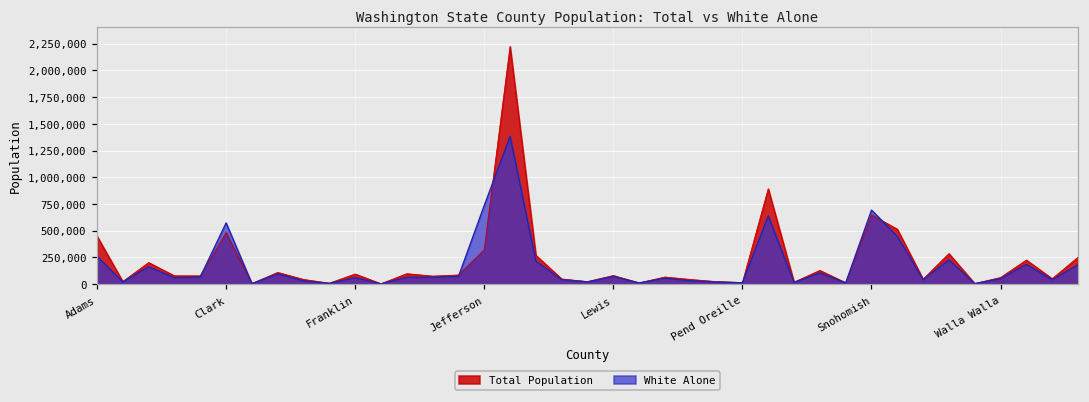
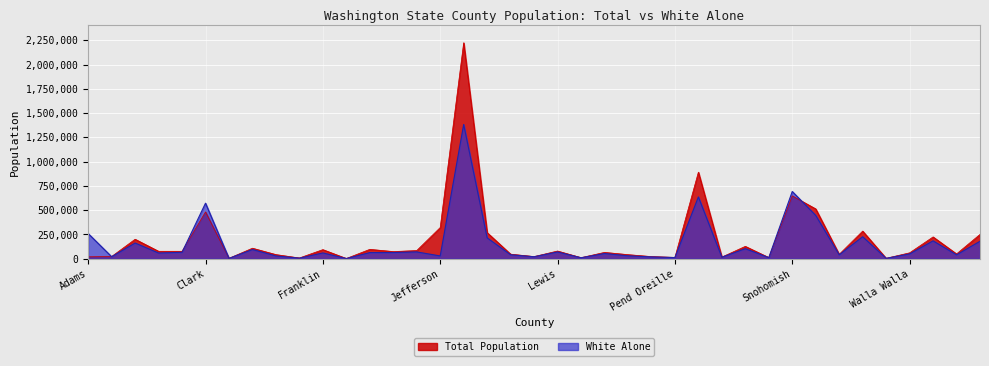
  {
    "Total Population": {
-     "Adams": "400,000",
+     "Adams": "0",
      "Clark": "500,000",
      "Franklin": "100,000",
      "Jefferson": "300,000",
      "Snohomish": "600,000"
    },
    "White Alone": {
      "Adams": "300,000",
      "Clark": "600,000",
      "Franklin": "100,000",
-     "Jefferson": "700,000",
+     "Jefferson": "0",
      "Snohomish": "700,000"
    }
  }
